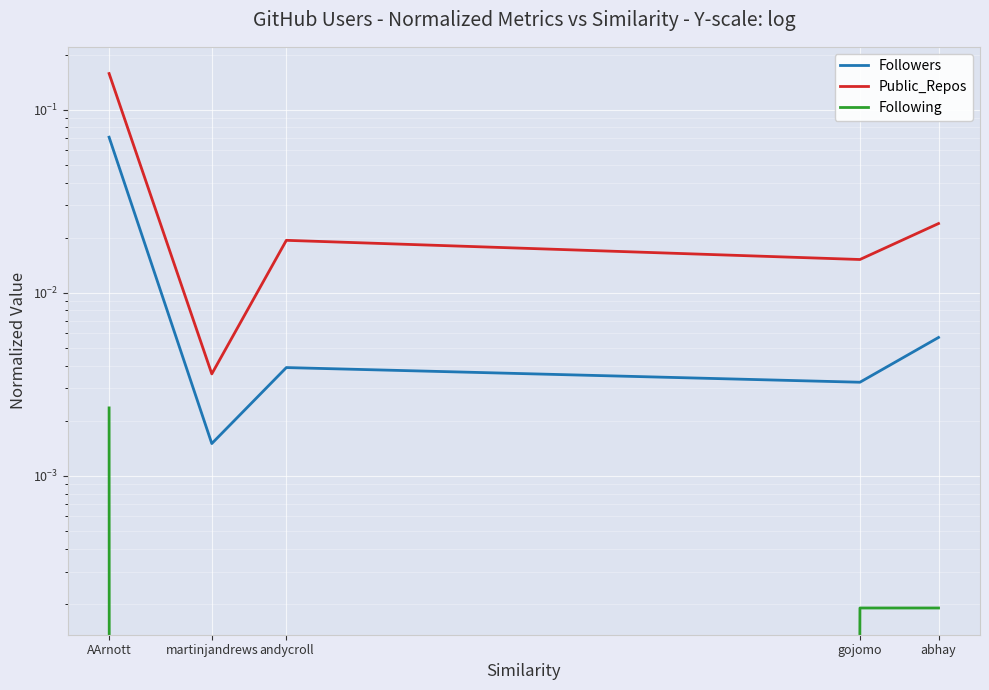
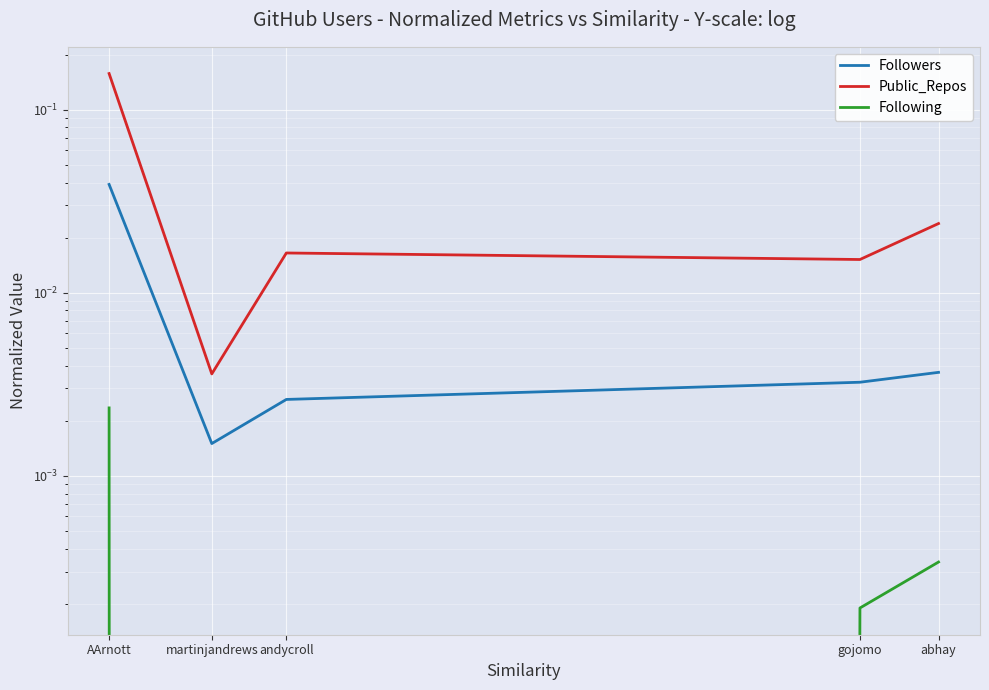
  {
    "Followers": {
-     "AArnott": 0.071,
+     "AArnott": 0.039,
      "martinjandrews": 0.0015,
-     "andycroll": 0.0039,
+     "andycroll": 0.0026,
      "gojomo": 0.0032,
-     "abhay": 0.0057
+     "abhay": 0.0037
    },
    "Public_Repos": {
      "AArnott": 0.16,
      "martinjandrews": 0.0036,
-     "andycroll": 0.019,
+     "andycroll": 0.016,
      "gojomo": 0.015,
      "abhay": 0.024
    },
    "Following": {
      "AArnott": 0.0023,
      "gojomo": 0.00019,
-     "abhay": 0.00019
+     "abhay": 0.00034
    }
  }
